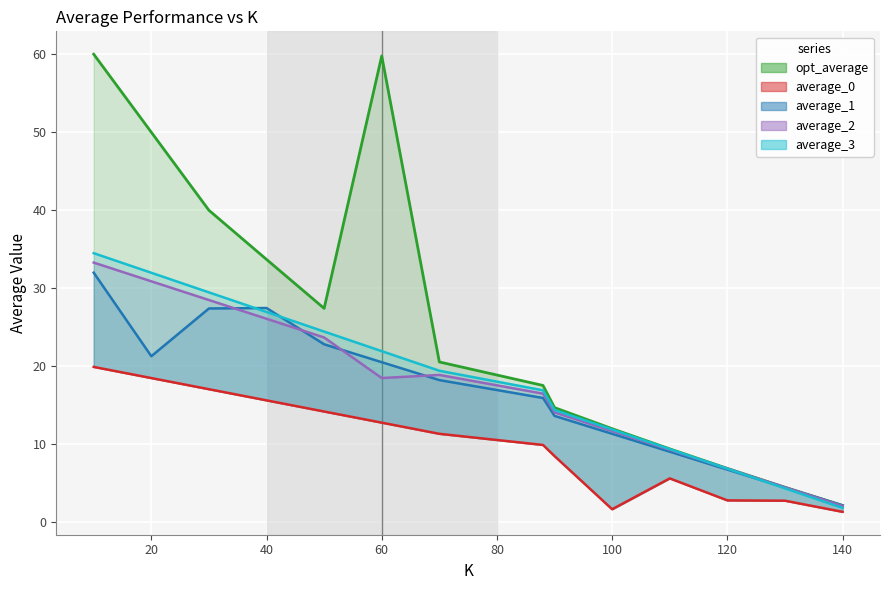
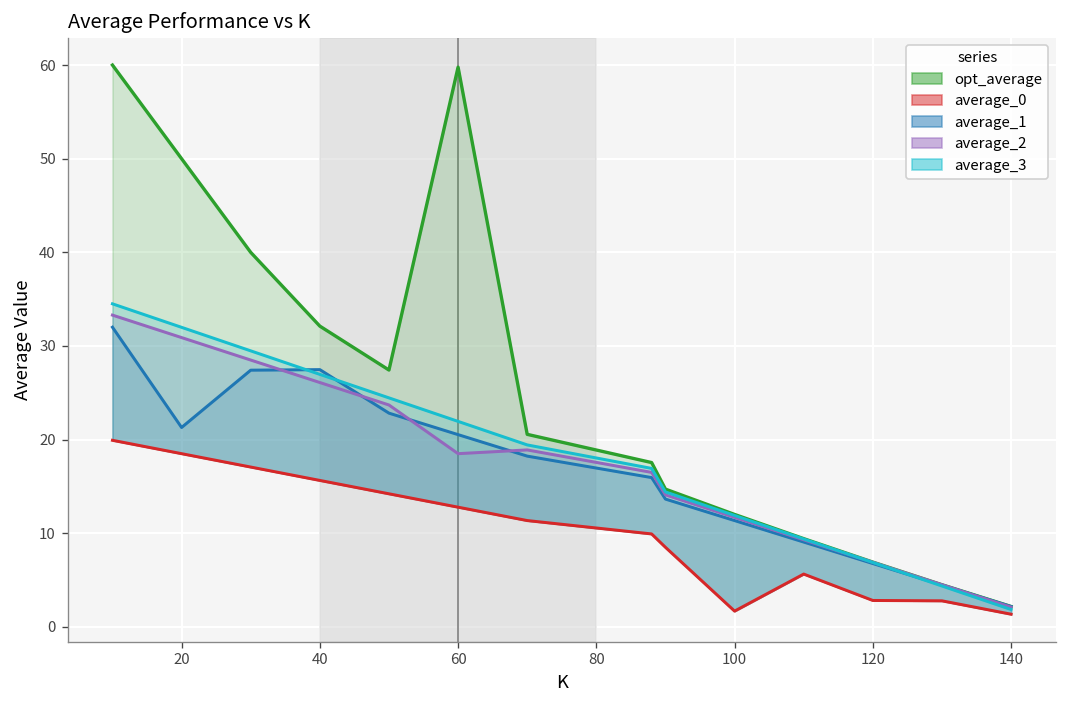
  {
    "opt_average": {
      "20": 50,
-     "40": 34,
+     "40": 32,
      "60": 60
    },
    "average_0": {
      "20": 19,
      "40": 16,
      "60": 13,
      "100": 2,
      "120": 3,
      "140": 1
    },
    "average_1": {
      "20": 21,
      "40": 27,
      "60": 21,
      "100": 11
    },
    "average_2": {
      "20": 31,
      "40": 26,
      "60": 19
    },
    "average_3": {
      "20": 32,
      "40": 27,
      "60": 22
    }
  }
